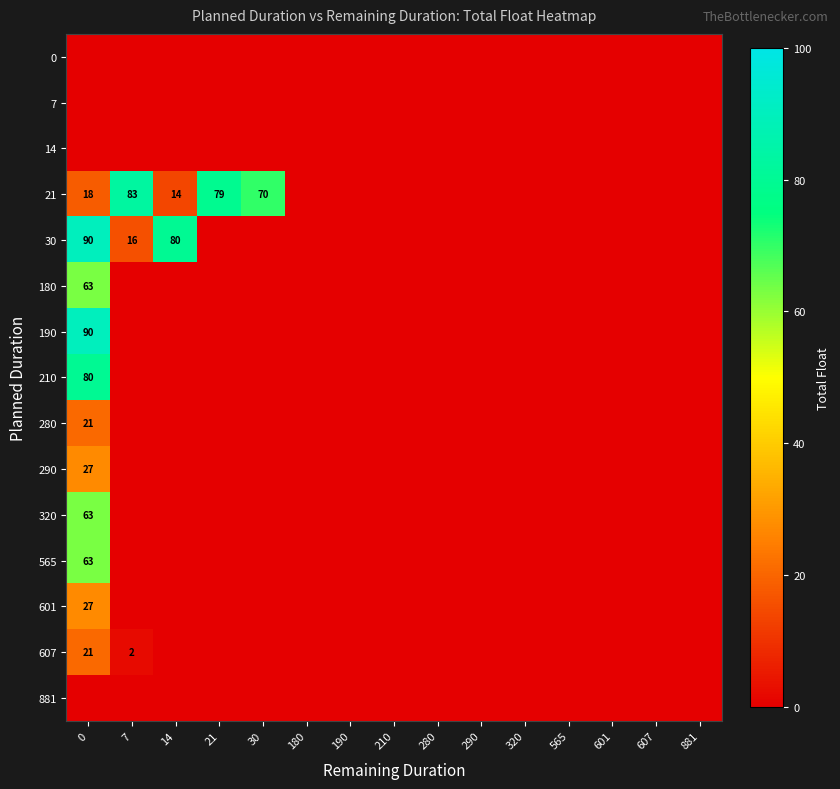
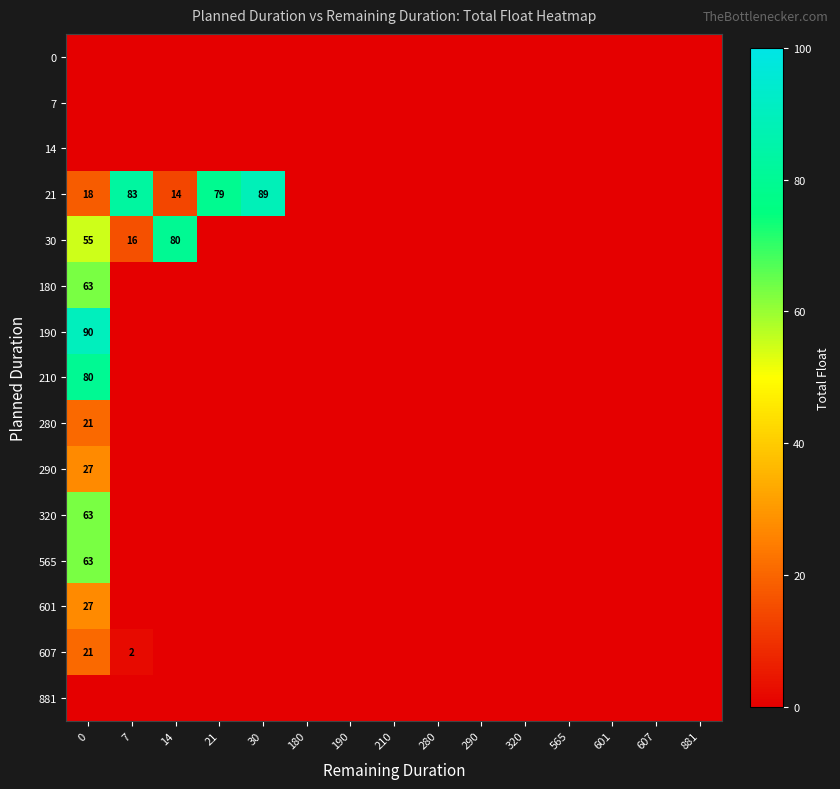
  {
    "21": {
      "0": 18,
      "7": 83,
      "14": 14,
      "21": 79,
-     "30": 70
+     "30": 89
    },
    "30": {
-     "0": 90,
+     "0": 55,
      "7": 16,
      "14": 80
    },
    "180": {
      "0": 63
    },
    "190": {
      "0": 90
    },
    "210": {
      "0": 80
    },
    "280": {
      "0": 21
    },
    "290": {
      "0": 27
    },
    "320": {
      "0": 63
    },
    "565": {
      "0": 63
    },
    "601": {
      "0": 27
    },
    "607": {
      "0": 21,
      "7": 2
    }
  }
